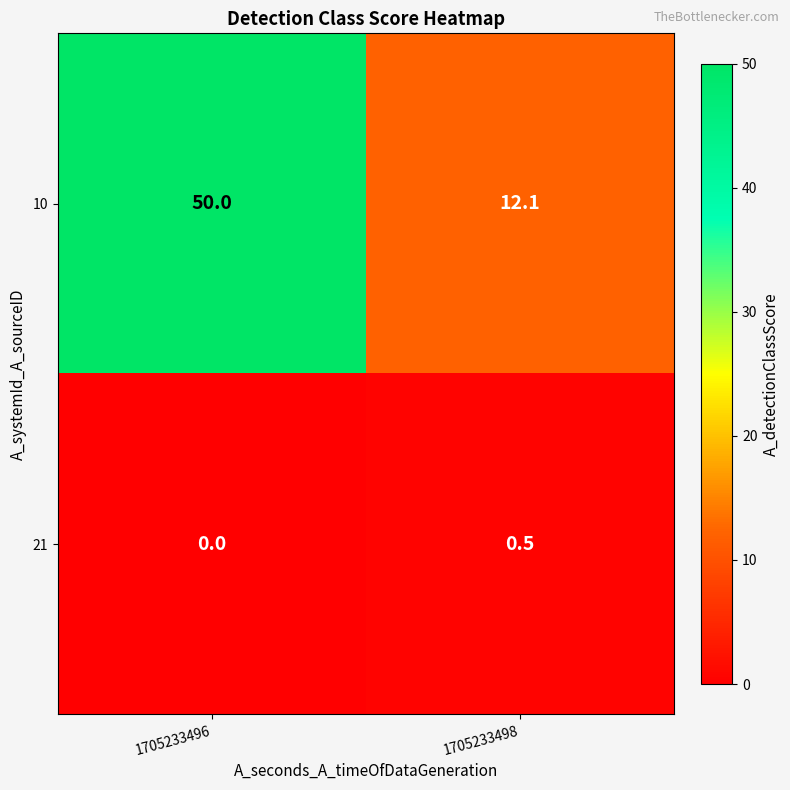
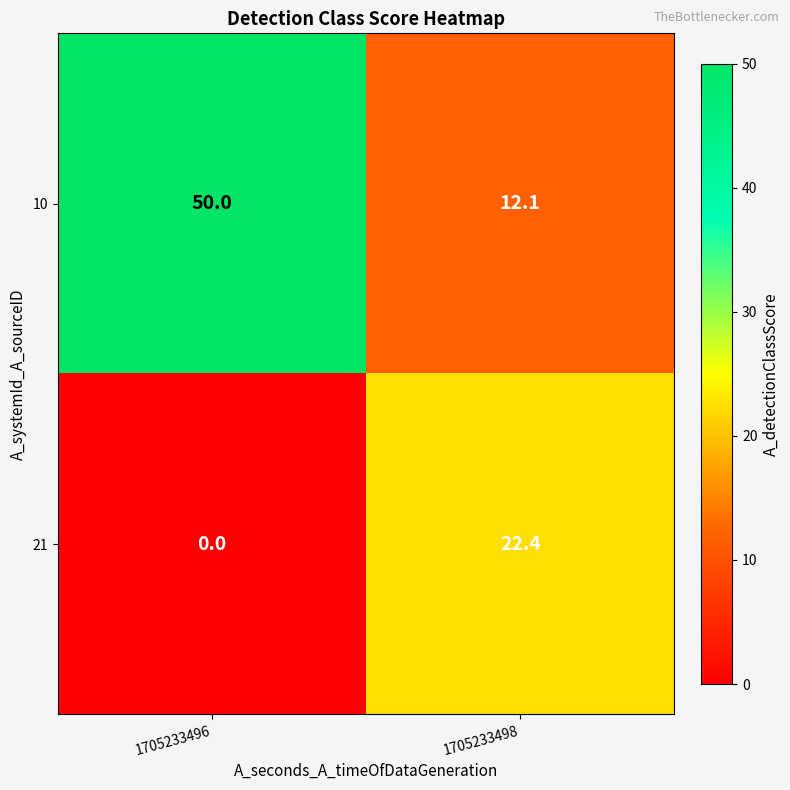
  {
    "10": {
      "1705233496": 50.0,
      "1705233498": 12.1
    },
    "21": {
      "1705233496": 0.0,
-     "1705233498": 0.5
+     "1705233498": 22.4
    }
  }
